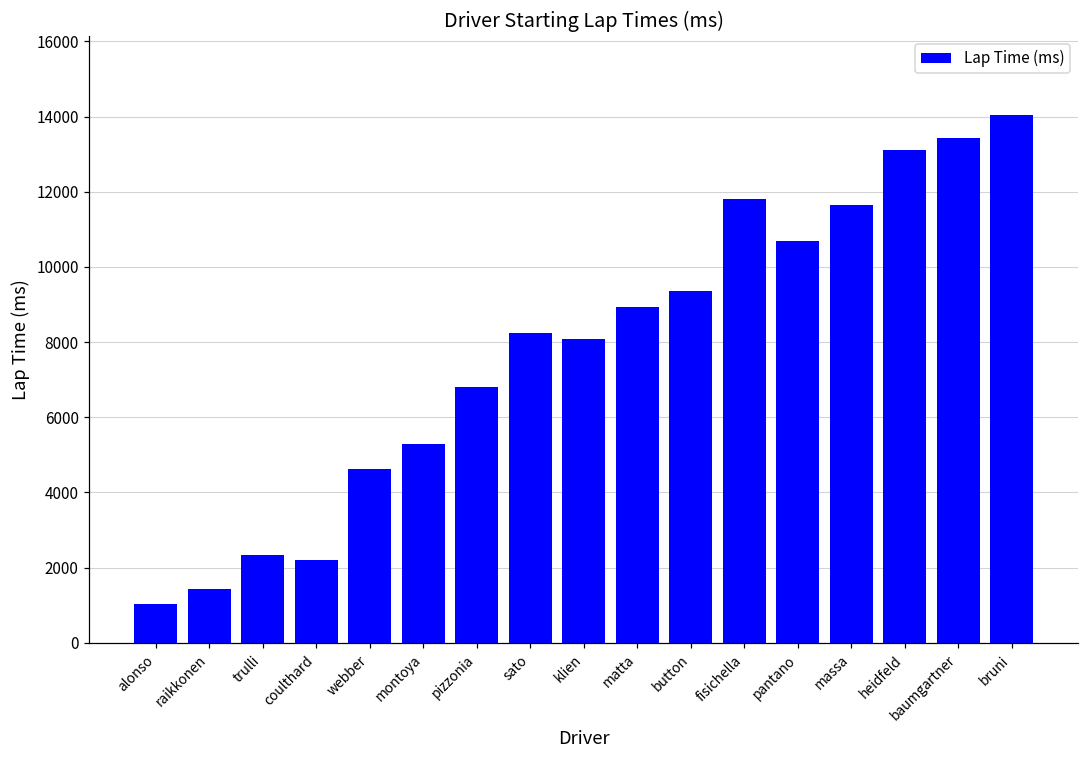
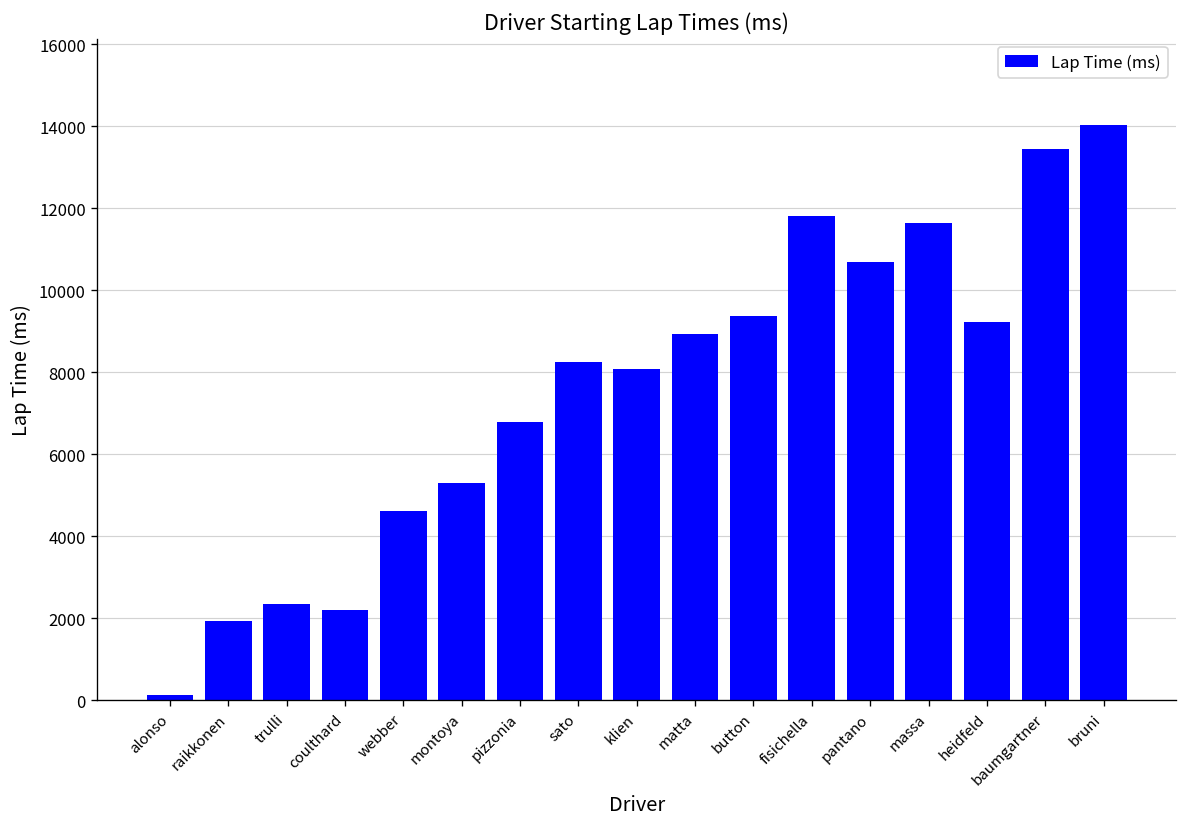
  {
-   "alonso": 1000,
-   "raikkonen": 1400,
+   "alonso": 100,
+   "raikkonen": 1900,
    "trulli": 2300,
    "coulthard": 2200,
    "webber": 4600,
    "montoya": 5300,
    "pizzonia": 6800,
    "sato": 8200,
    "klien": 8100,
    "matta": 8900,
    "button": 9400,
    "fisichella": 11800,
    "pantano": 10700,
    "massa": 11600,
-   "heidfeld": 13100,
+   "heidfeld": 9200,
    "baumgartner": 13400,
    "bruni": 14000
  }
